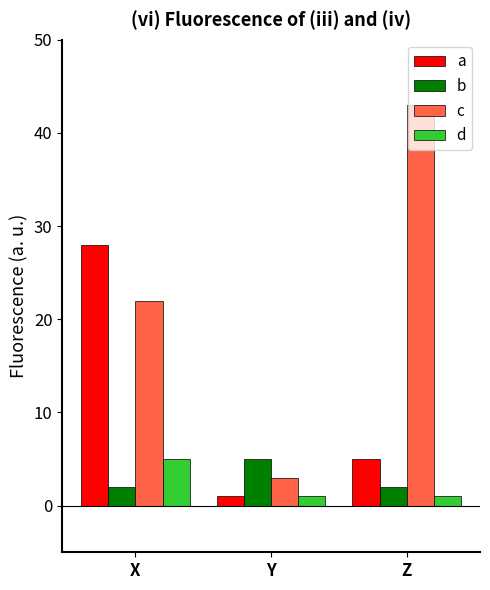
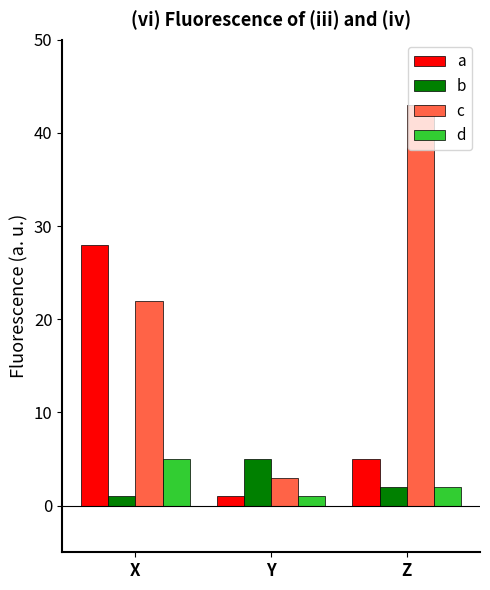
  {
    "a": {
      "X": 28,
      "Y": 1,
      "Z": 5
    },
    "b": {
-     "X": 2,
+     "X": 1,
      "Y": 5,
      "Z": 2
    },
    "c": {
      "X": 22,
      "Y": 3
    },
    "d": {
      "X": 5,
      "Y": 1,
-     "Z": 1
+     "Z": 2
    }
  }
